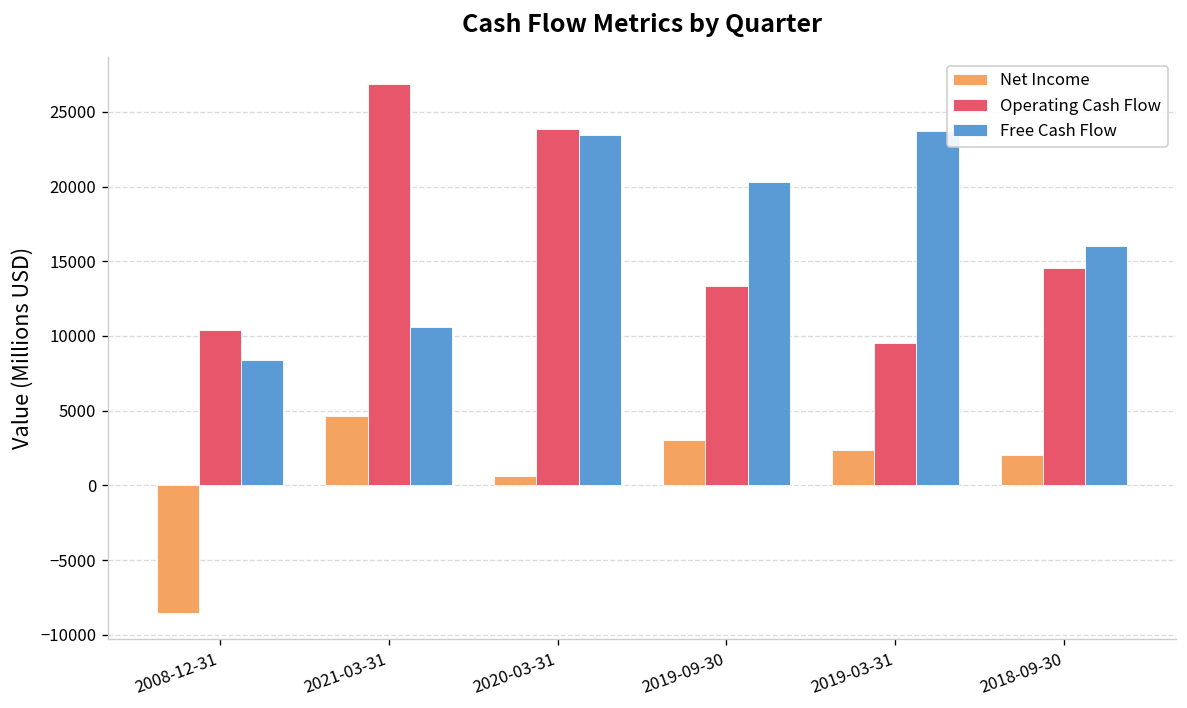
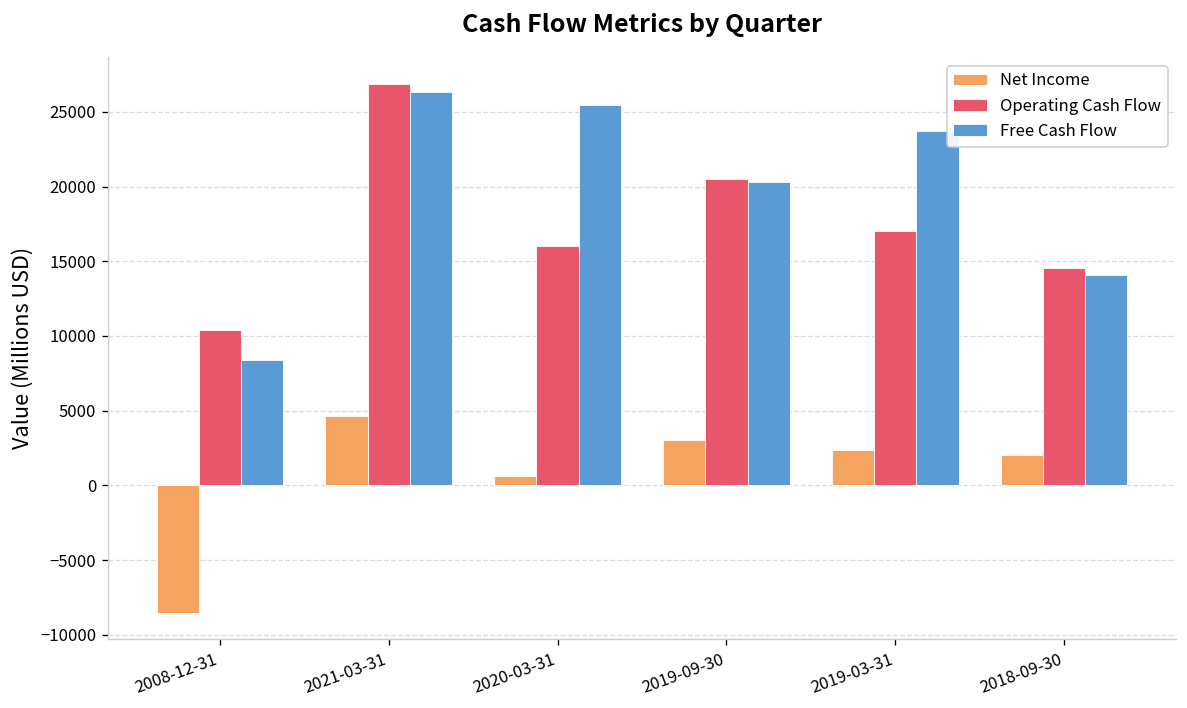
  {
    "Net Income": {
      "2008-12-31": -8500,
      "2021-03-31": 4600,
      "2020-03-31": 600,
      "2019-09-30": 3100,
      "2019-03-31": 2300,
      "2018-09-30": 2000
    },
    "Operating Cash Flow": {
      "2008-12-31": 10400,
      "2021-03-31": 26900,
-     "2020-03-31": 23800,
-     "2019-09-30": 13300,
-     "2019-03-31": 9500,
+     "2020-03-31": 16000,
+     "2019-09-30": 20500,
+     "2019-03-31": 17000,
      "2018-09-30": 14600
    },
    "Free Cash Flow": {
      "2008-12-31": 8400,
-     "2021-03-31": 10600,
-     "2020-03-31": 23500,
+     "2021-03-31": 26400,
+     "2020-03-31": 25500,
      "2019-09-30": 20300,
      "2019-03-31": 23700,
-     "2018-09-30": 16000
+     "2018-09-30": 14100
    }
  }
